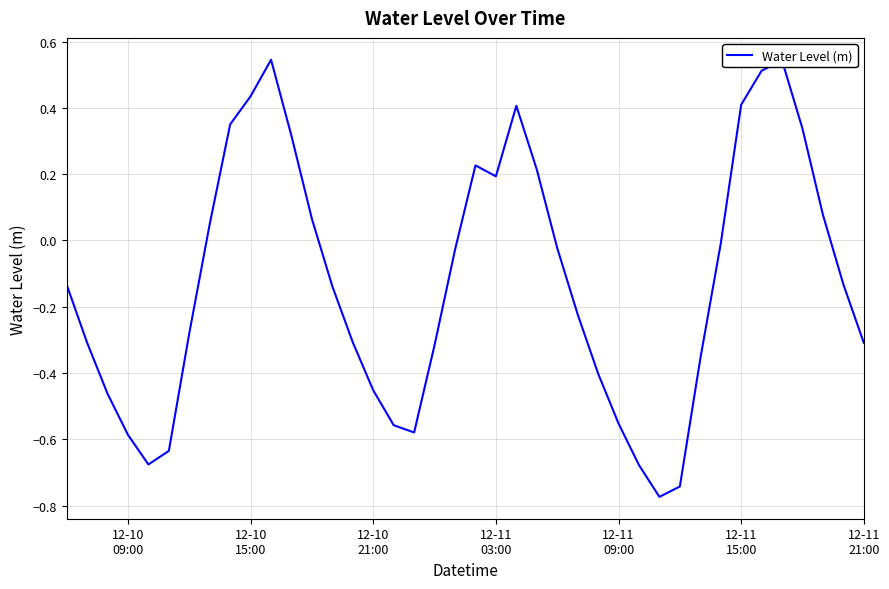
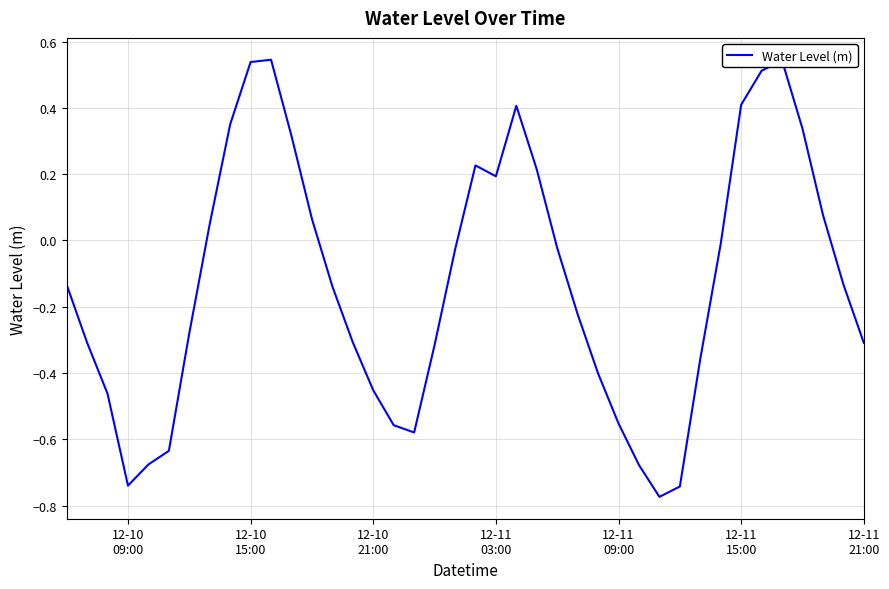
  {
-   "12-10 09:00": -0.59,
-   "12-10 15:00": 0.43,
+   "12-10 09:00": -0.74,
+   "12-10 15:00": 0.54,
    "12-10 21:00": -0.45,
    "12-11 03:00": 0.19,
    "12-11 09:00": -0.55,
    "12-11 15:00": 0.41,
    "12-11 21:00": -0.31
  }
